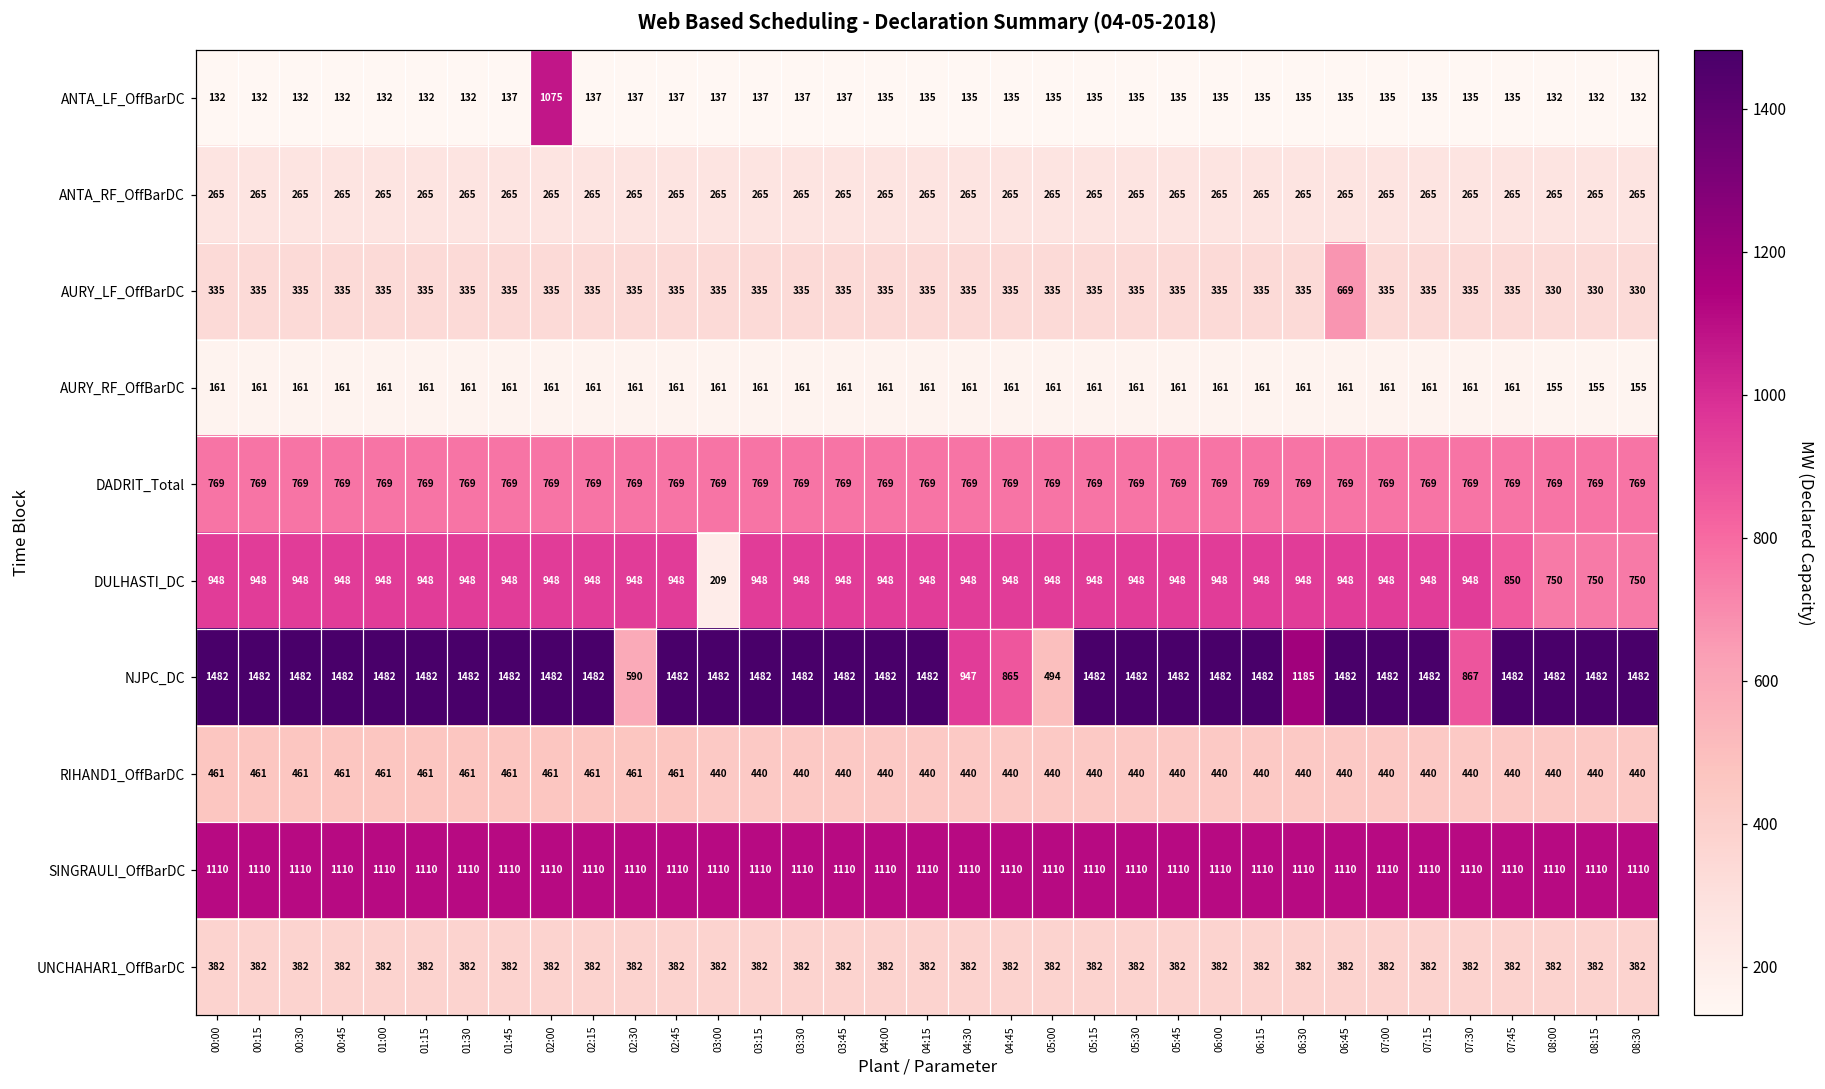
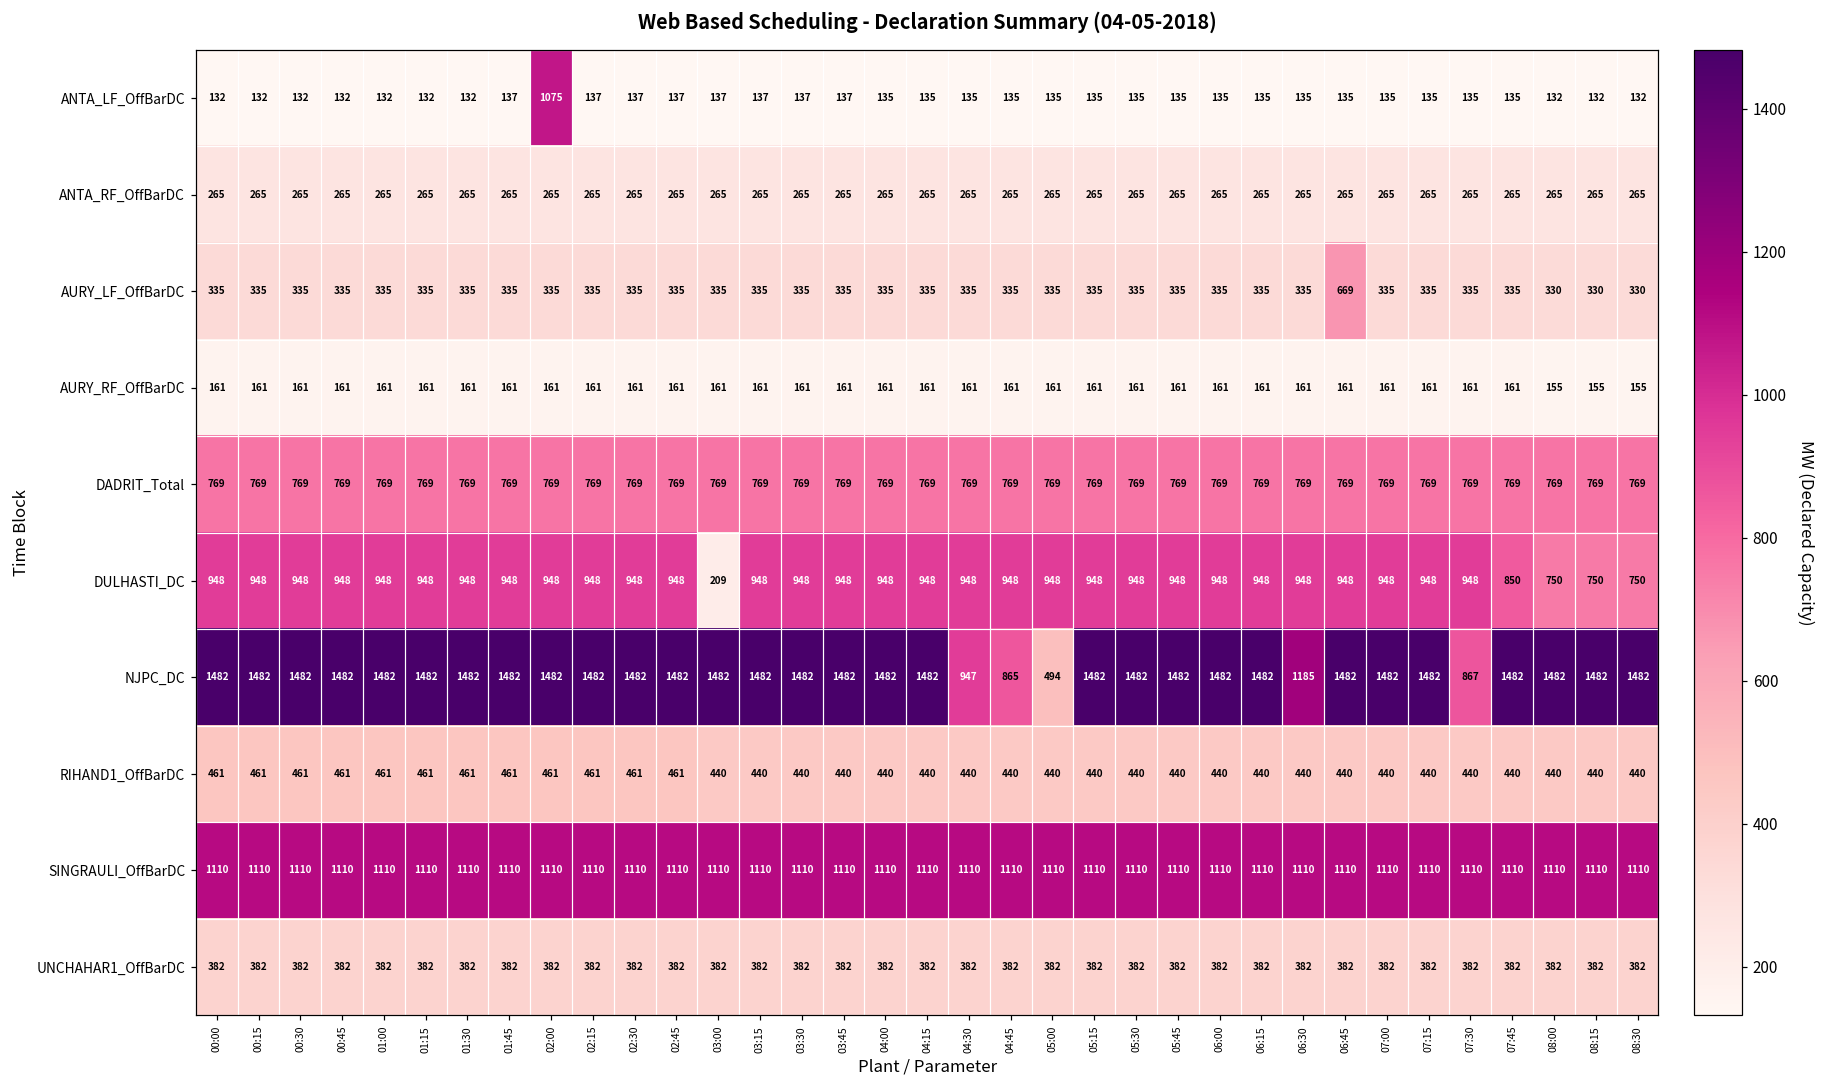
  {
    "NJPC_DC": {
      "00:00": 1482,
      "00:15": 1482,
      "00:30": 1482,
      "00:45": 1482,
      "01:00": 1482,
      "01:15": 1482,
      "01:30": 1482,
      "01:45": 1482,
      "02:00": 1482,
      "02:15": 1482,
-     "02:30": 590,
+     "02:30": 1482,
      "02:45": 1482,
      "03:00": 1482,
      "03:15": 1482,
      "03:30": 1482,
      "03:45": 1482,
      "04:00": 1482,
      "04:15": 1482,
      "04:30": 947,
      "04:45": 865,
      "05:00": 494,
      "05:15": 1482,
      "05:30": 1482,
      "05:45": 1482,
      "06:00": 1482,
      "06:15": 1482,
      "06:30": 1185,
      "06:45": 1482,
      "07:00": 1482,
      "07:15": 1482,
      "07:30": 867,
      "07:45": 1482,
      "08:00": 1482,
      "08:15": 1482,
      "08:30": 1482
    }
  }
